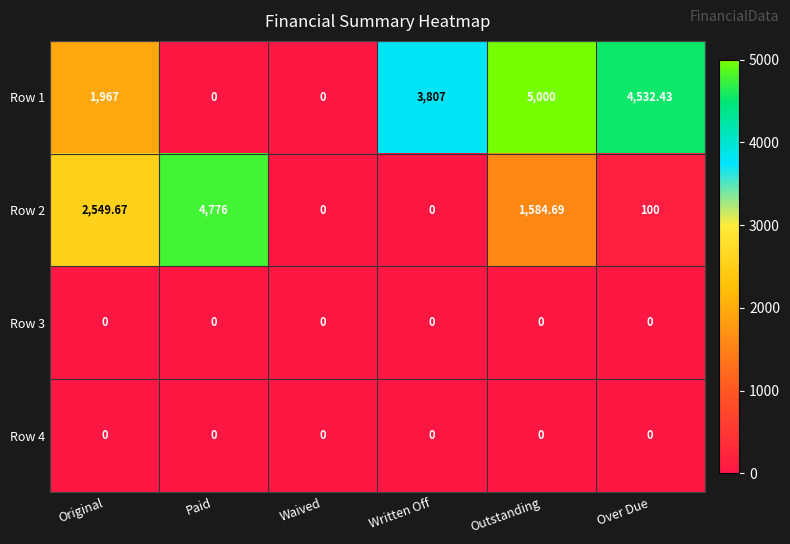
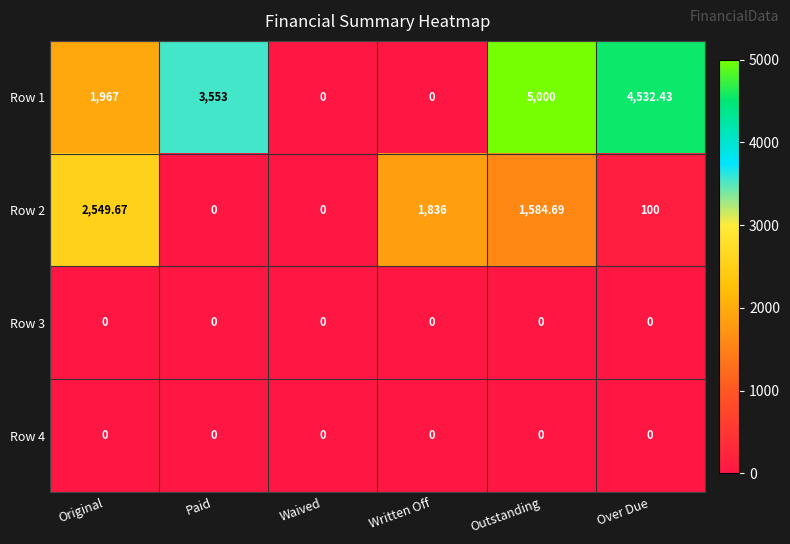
  {
    "Row 1": {
      "Original": "1,967",
-     "Paid": "0",
+     "Paid": "3,553",
      "Waived": "0",
-     "Written Off": "3,807",
+     "Written Off": "0",
      "Outstanding": "5,000",
      "Over Due": "4,532.43"
    },
    "Row 2": {
      "Original": "2,549.67",
-     "Paid": "4,776",
+     "Paid": "0",
      "Waived": "0",
-     "Written Off": "0",
+     "Written Off": "1,836",
      "Outstanding": "1,584.69",
      "Over Due": "100"
    },
    "Row 3": {
      "Original": "0",
      "Paid": "0",
      "Waived": "0",
      "Written Off": "0",
      "Outstanding": "0",
      "Over Due": "0"
    },
    "Row 4": {
      "Original": "0",
      "Paid": "0",
      "Waived": "0",
      "Written Off": "0",
      "Outstanding": "0",
      "Over Due": "0"
    }
  }
